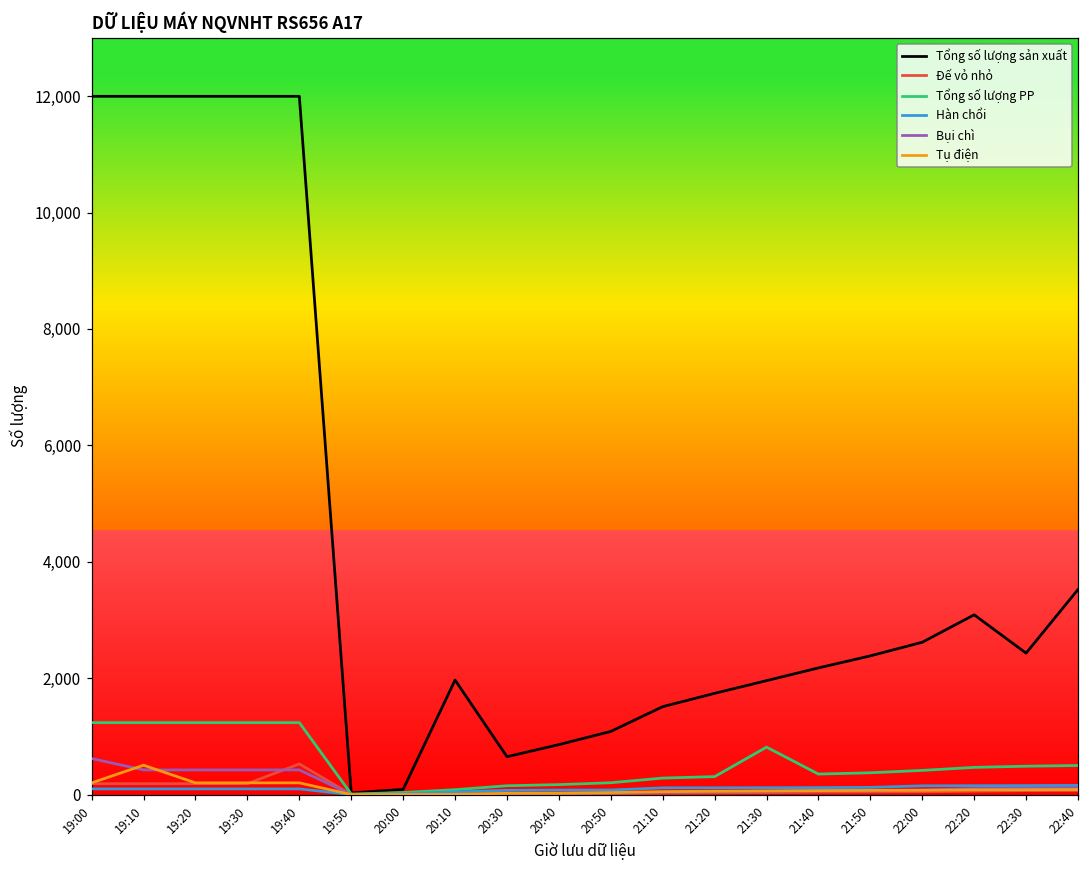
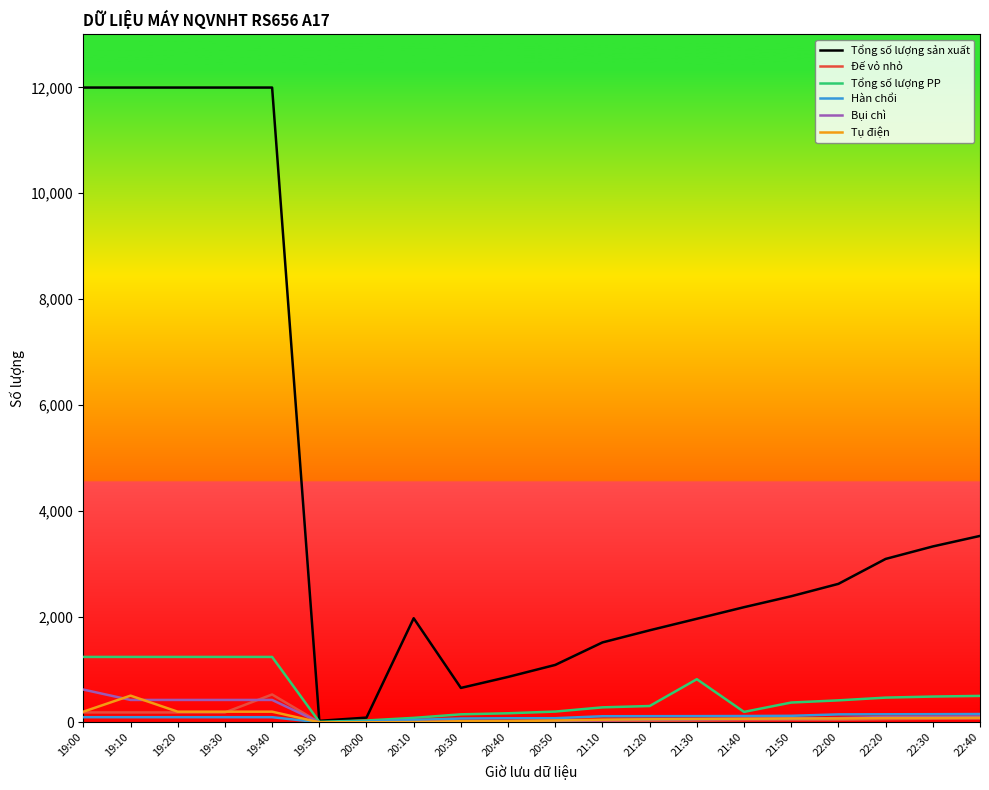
  {
    "Tổng số lượng sản xuất": {
      "19:00": "12,000",
      "19:10": "12,000",
      "19:20": "12,000",
      "19:30": "12,000",
      "19:40": "12,000",
      "20:00": "100",
      "20:10": "2,000",
      "20:30": "700",
      "20:40": "900",
      "20:50": "1,100",
      "21:10": "1,500",
      "21:20": "1,700",
      "21:30": "2,000",
      "21:40": "2,200",
      "21:50": "2,400",
      "22:00": "2,600",
      "22:20": "3,100",
-     "22:30": "2,400",
+     "22:30": "3,300",
      "22:40": "3,500"
    },
    "Đế vỏ nhỏ": {
      "19:10": "200",
      "19:40": "500"
    },
    "Tổng số lượng PP": {
      "19:00": "1,200",
      "19:10": "1,200",
      "19:20": "1,200",
      "19:30": "1,200",
      "19:40": "1,200",
      "20:30": "200",
      "20:40": "200",
      "20:50": "200",
      "21:10": "300",
      "21:20": "300",
      "21:30": "800",
-     "21:40": "400",
+     "21:40": "200",
      "21:50": "400",
      "22:00": "400",
      "22:20": "500",
      "22:30": "500",
      "22:40": "500"
    },
    "Hàn chổi": {
      "19:00": "100",
      "19:10": "100",
      "19:20": "100",
      "19:30": "100",
      "19:40": "100",
      "20:30": "100",
      "20:40": "100",
      "21:10": "100",
      "21:20": "100",
      "21:30": "100",
      "21:40": "100",
      "21:50": "100",
      "22:00": "200",
      "22:20": "200"
    },
    "Bụi chì": {
      "19:00": "600",
      "19:10": "400",
      "19:20": "400",
      "19:30": "400",
      "19:40": "400"
    },
    "Tụ điện": {
      "19:10": "500",
      "19:40": "200"
    }
  }
